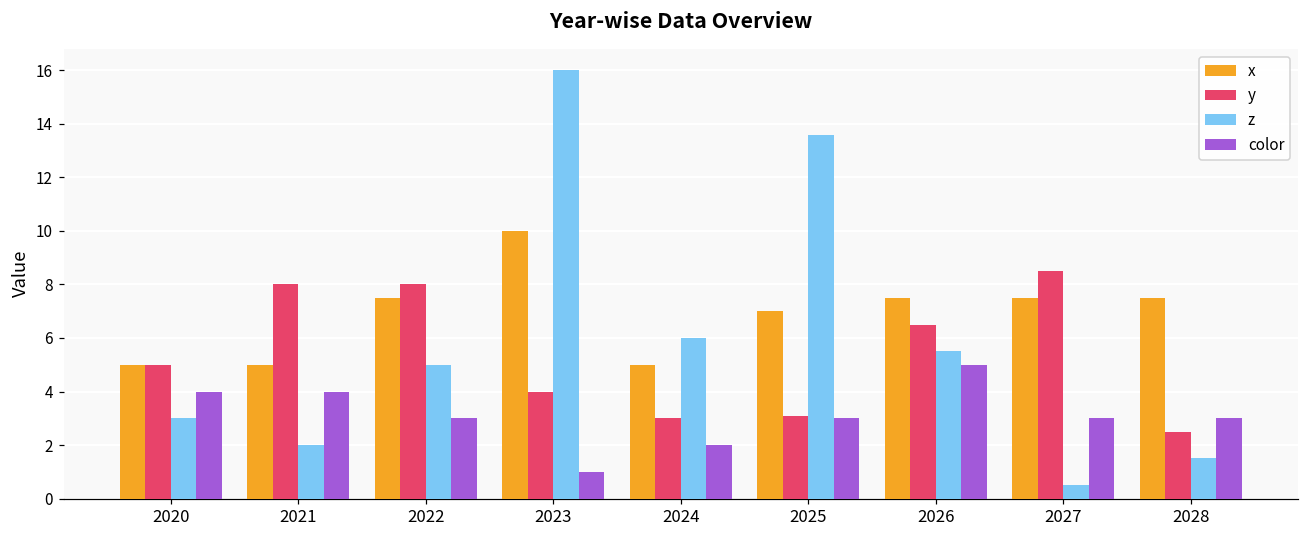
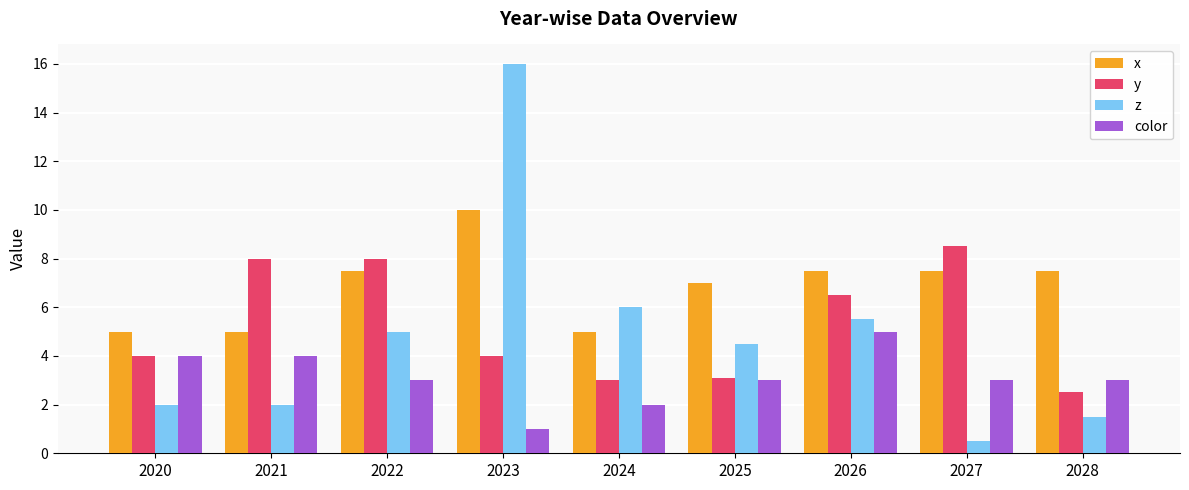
  {
    "x": {
      "2020": 5.0,
      "2021": 5.0,
      "2022": 7.5,
      "2023": 10.0,
      "2024": 5.0,
      "2025": 7.0,
      "2026": 7.5,
      "2027": 7.5,
      "2028": 7.5
    },
    "y": {
-     "2020": 5,
+     "2020": 4,
      "2021": 8,
      "2022": 8,
      "2023": 4,
      "2024": 3,
      "2025": 3,
      "2026": 6.5,
      "2027": 8.5,
      "2028": 2.5
    },
    "z": {
-     "2020": 3,
+     "2020": 2,
      "2021": 2.0,
      "2022": 5.0,
      "2023": 16.0,
      "2024": 6.0,
-     "2025": 13.6,
+     "2025": 4.5,
      "2026": 5.5,
      "2027": 0.5,
      "2028": 1.5
    },
    "color": {
      "2020": 4.0,
      "2021": 4.0,
      "2022": 3.0,
      "2023": 1.0,
      "2024": 2.0,
      "2025": 3.0,
      "2026": 5.0,
      "2027": 3.0,
      "2028": 3.0
    }
  }
